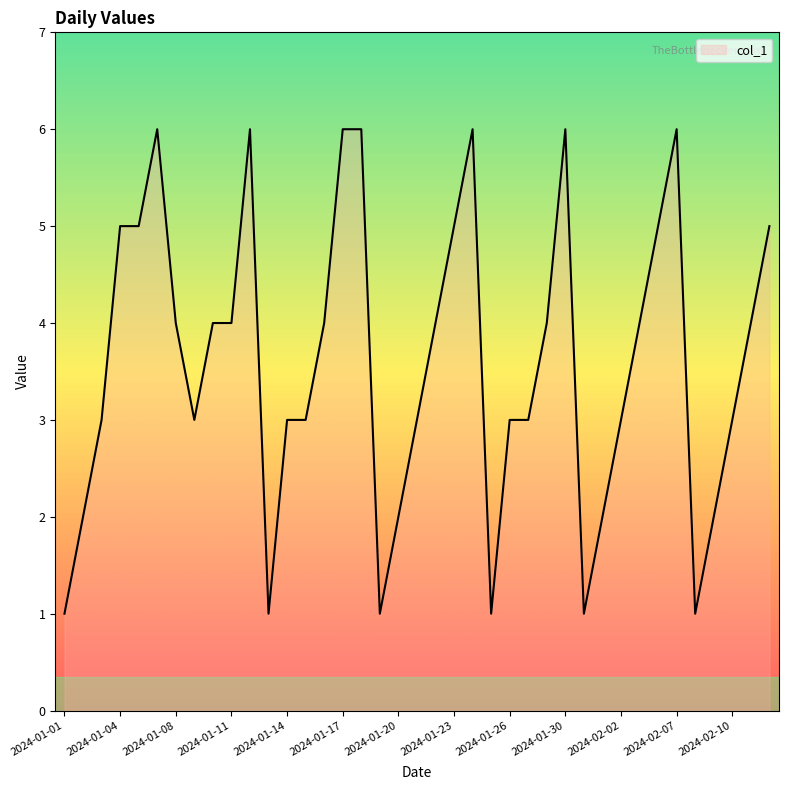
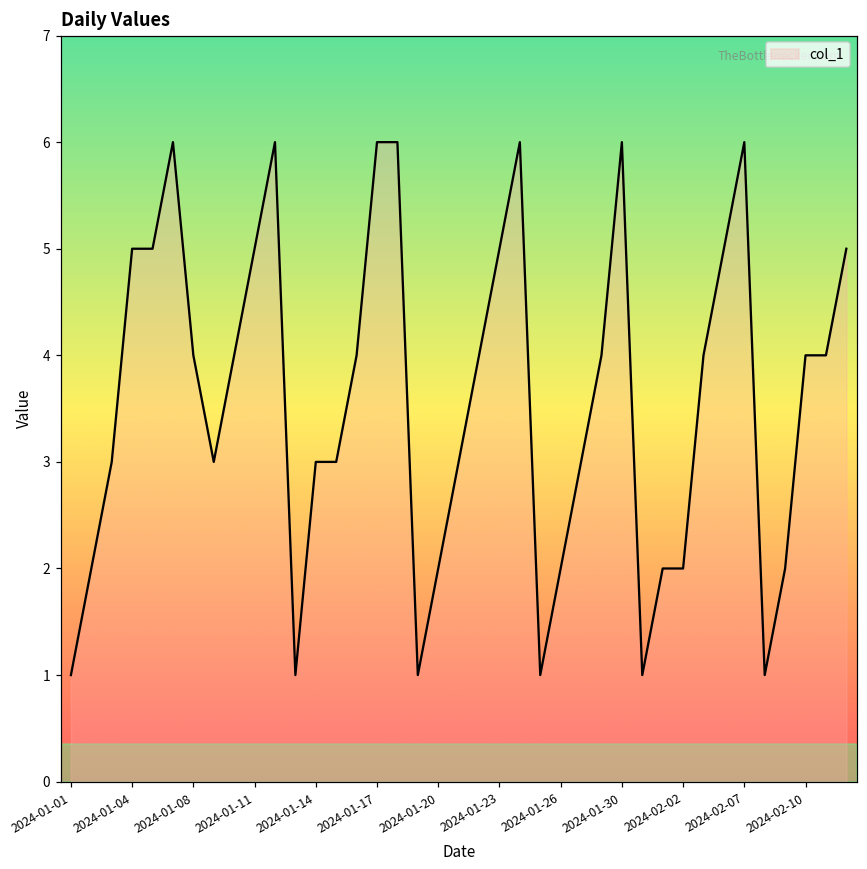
  {
    "2024-01-01": 1,
    "2024-01-04": 5,
    "2024-01-08": 4,
-   "2024-01-11": 4,
+   "2024-01-11": 5,
    "2024-01-14": 3,
    "2024-01-17": 6,
    "2024-01-20": 2,
    "2024-01-23": 5,
-   "2024-01-26": 3,
+   "2024-01-26": 2,
    "2024-01-30": 6,
-   "2024-02-02": 3,
+   "2024-02-02": 2,
    "2024-02-07": 6,
-   "2024-02-10": 3
+   "2024-02-10": 4
  }
